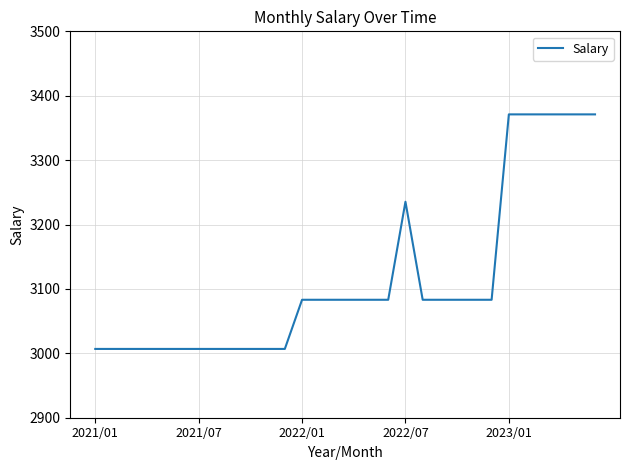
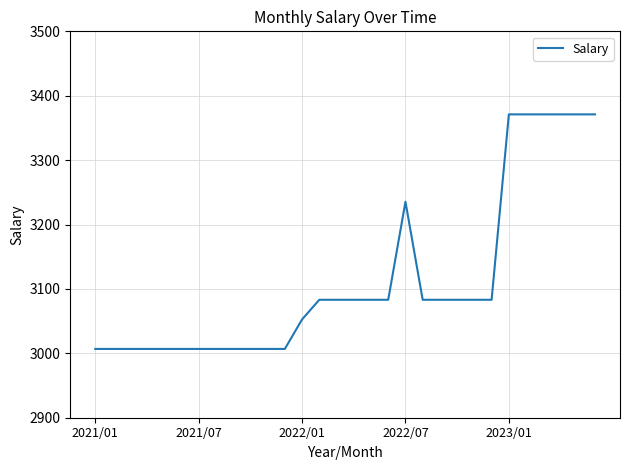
  {
    "2021/01": 3010,
    "2021/07": 3010,
-   "2022/01": 3080,
+   "2022/01": 3050,
    "2022/07": 3240,
    "2023/01": 3370
  }
